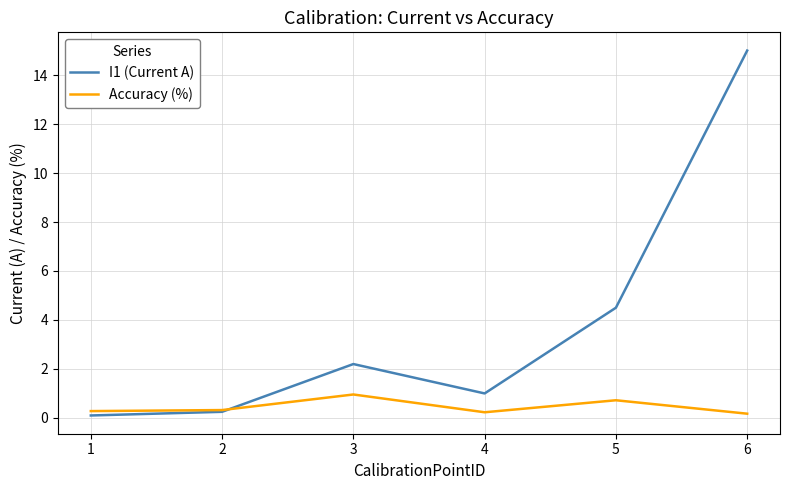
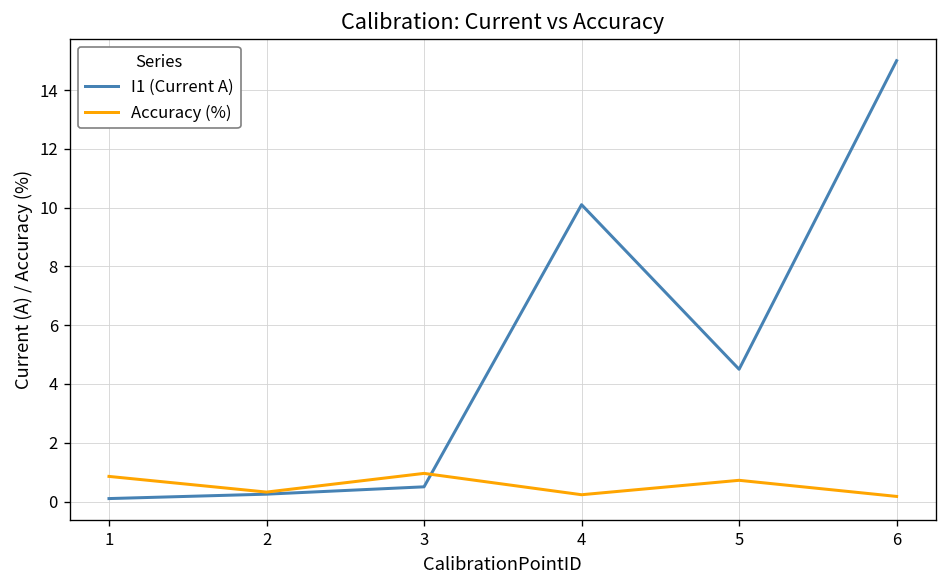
  {
    "I1 (Current A)": {
      "1": 0.1,
-     "3": 2.2,
-     "4": 1.0,
+     "3": 0.5,
+     "4": 10.1,
      "5": 4.5,
      "6": 15.0
    },
    "Accuracy (%)": {
-     "1": 0.3,
+     "1": 0.9,
      "3": 1.0,
      "4": 0.2,
      "5": 0.7,
      "6": 0.2
    }
  }
